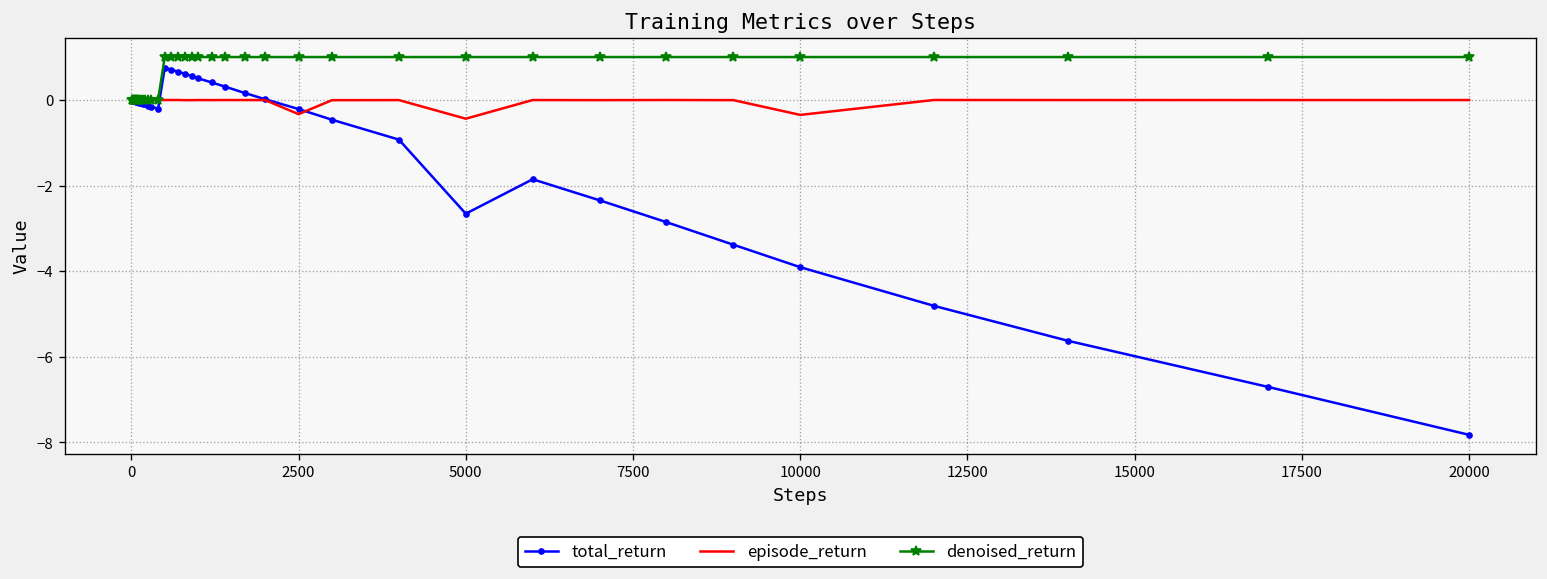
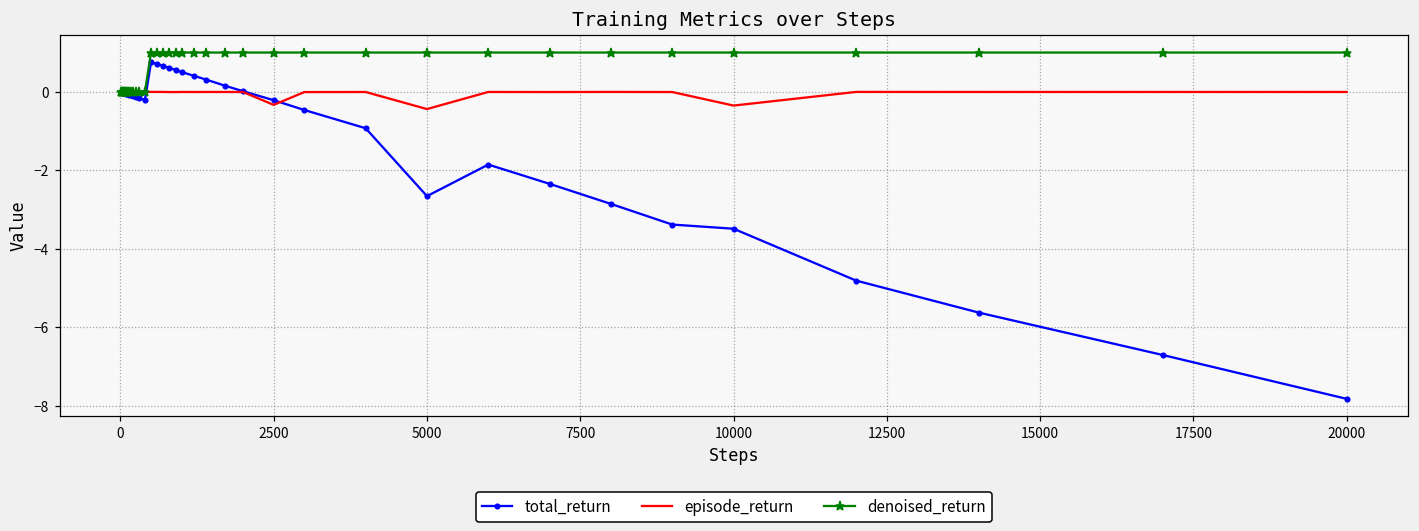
  {
    "total_return": {
      "2500": -0.2,
      "5000": -2.7,
-     "10000": -3.9,
+     "10000": -3.5,
      "20000": -7.8
    },
    "episode_return": {
      "2500": -0.3,
      "5000": -0.4,
      "10000": -0.4,
      "20000": 0.0
    },
    "denoised_return": {
      "2500": 1.0,
      "5000": 1.0,
      "10000": 1.0,
      "20000": 1.0
    }
  }
